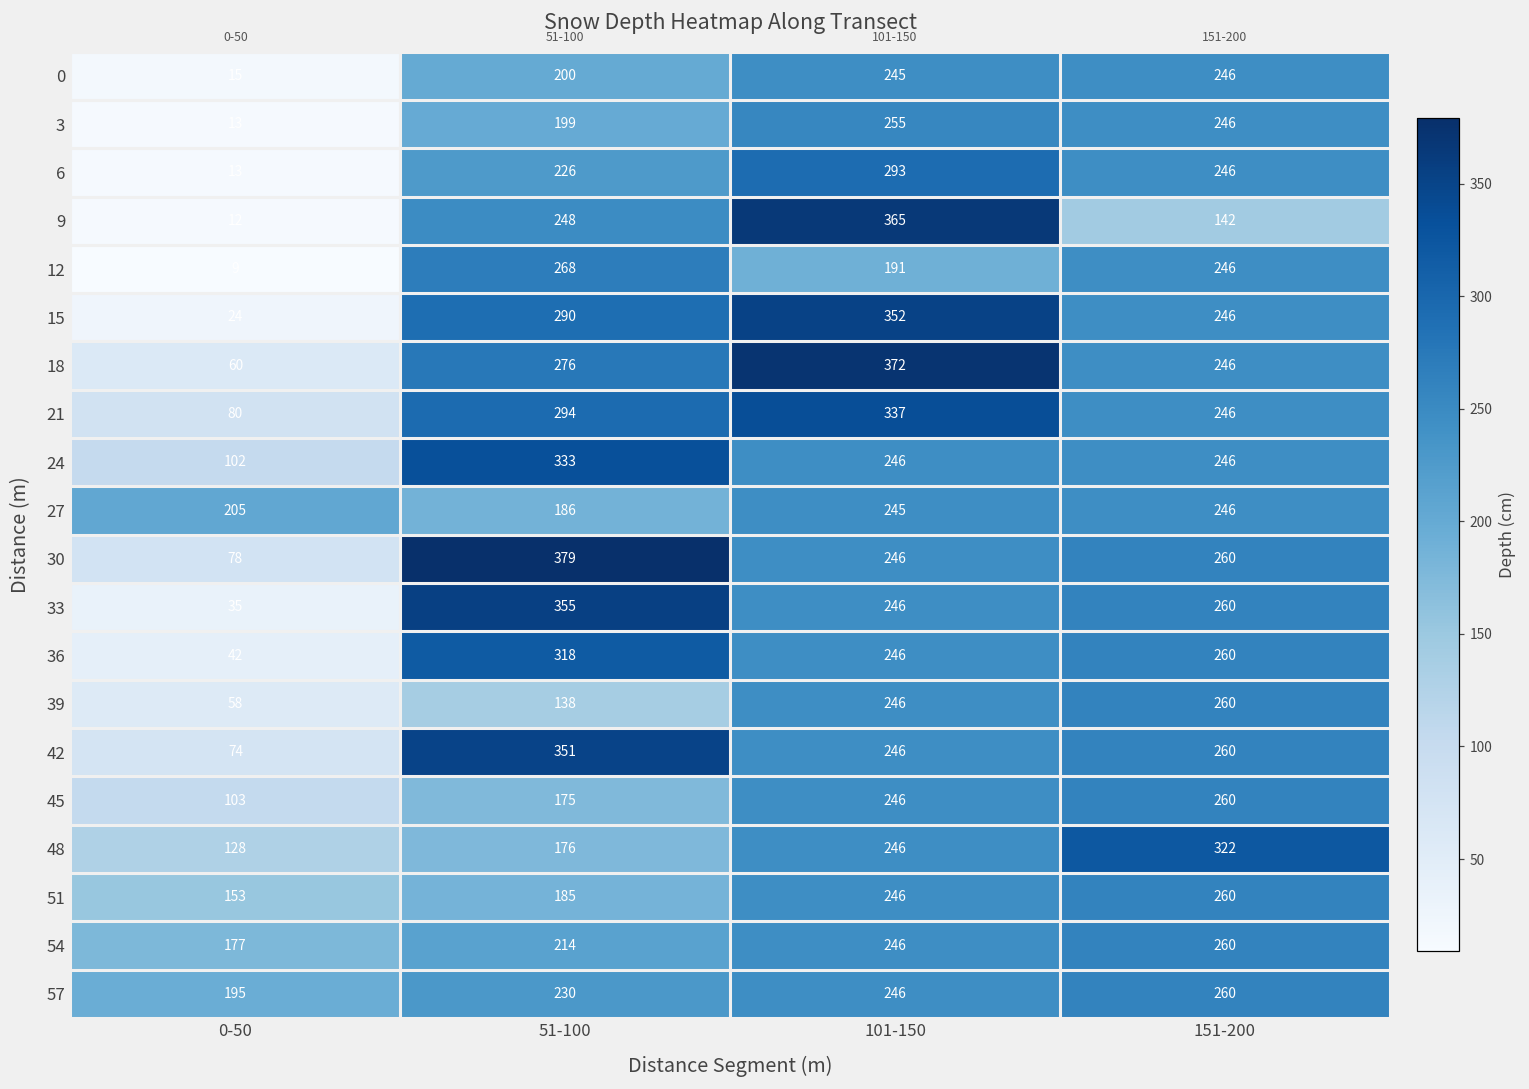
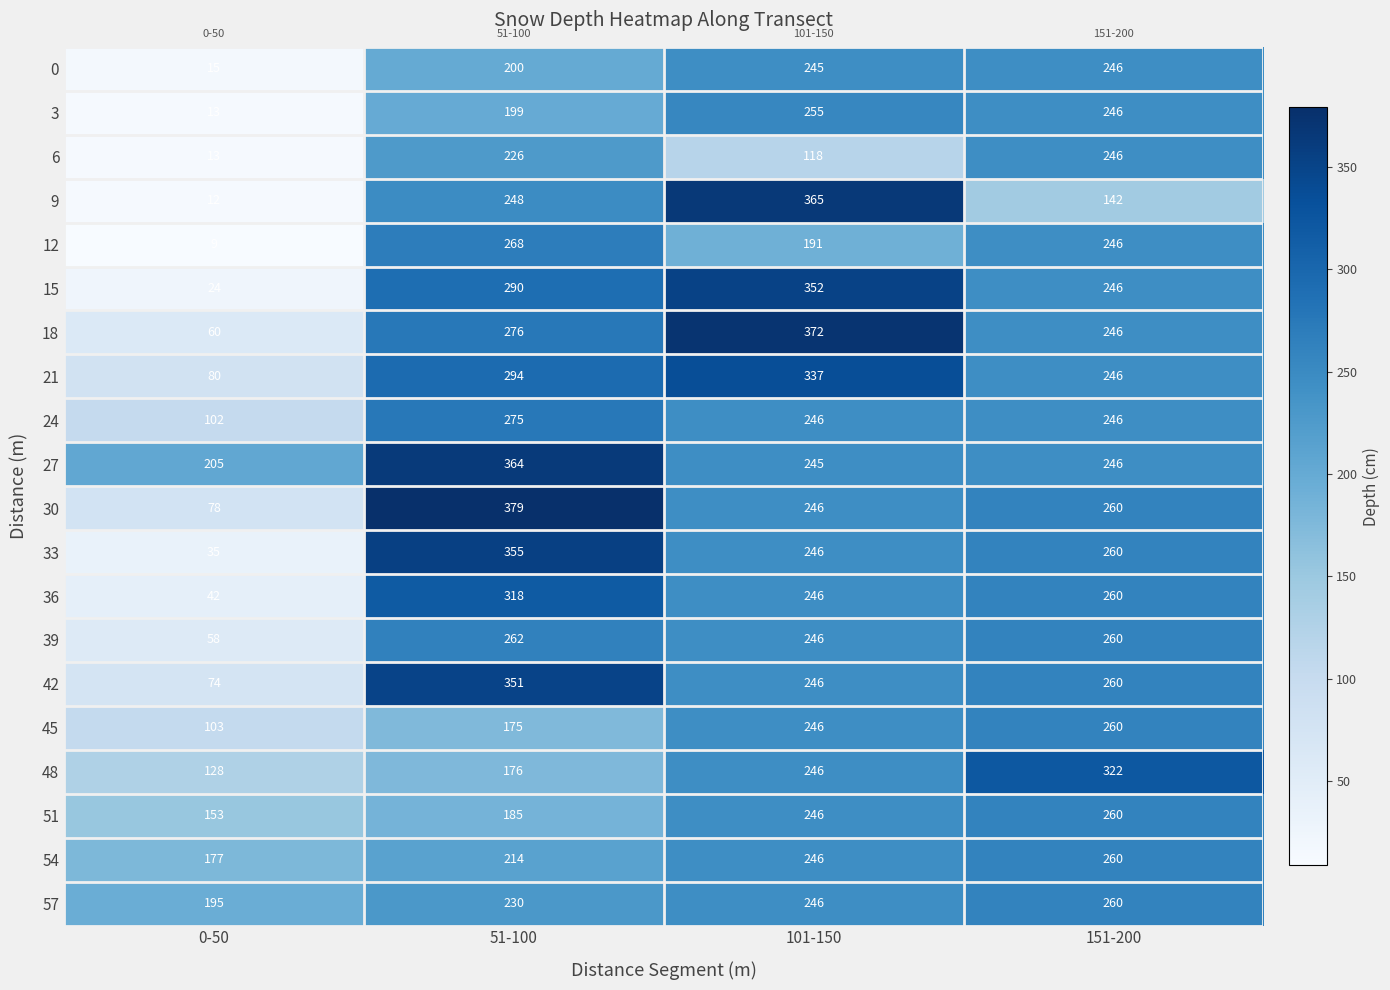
  {
    "0": {
      "51-100": 200,
      "101-150": 245,
      "151-200": 246
    },
    "3": {
      "51-100": 199,
      "101-150": 255,
      "151-200": 246
    },
    "6": {
      "51-100": 226,
-     "101-150": 293,
+     "101-150": 118,
      "151-200": 246
    },
    "9": {
      "51-100": 248,
      "101-150": 365,
      "151-200": 142
    },
    "12": {
      "51-100": 268,
      "101-150": 191,
      "151-200": 246
    },
    "15": {
      "51-100": 290,
      "101-150": 352,
      "151-200": 246
    },
    "18": {
      "51-100": 276,
      "101-150": 372,
      "151-200": 246
    },
    "21": {
      "51-100": 294,
      "101-150": 337,
      "151-200": 246
    },
    "24": {
      "0-50": 102,
-     "51-100": 333,
+     "51-100": 275,
      "101-150": 246,
      "151-200": 246
    },
    "27": {
      "0-50": 205,
-     "51-100": 186,
+     "51-100": 364,
      "101-150": 245,
      "151-200": 246
    },
    "30": {
      "51-100": 379,
      "101-150": 246,
      "151-200": 260
    },
    "33": {
      "51-100": 355,
      "101-150": 246,
      "151-200": 260
    },
    "36": {
      "51-100": 318,
      "101-150": 246,
      "151-200": 260
    },
    "39": {
-     "51-100": 138,
+     "51-100": 262,
      "101-150": 246,
      "151-200": 260
    },
    "42": {
      "51-100": 351,
      "101-150": 246,
      "151-200": 260
    },
    "45": {
      "0-50": 103,
      "51-100": 175,
      "101-150": 246,
      "151-200": 260
    },
    "48": {
      "0-50": 128,
      "51-100": 176,
      "101-150": 246,
      "151-200": 322
    },
    "51": {
      "0-50": 153,
      "51-100": 185,
      "101-150": 246,
      "151-200": 260
    },
    "54": {
      "0-50": 177,
      "51-100": 214,
      "101-150": 246,
      "151-200": 260
    },
    "57": {
      "0-50": 195,
      "51-100": 230,
      "101-150": 246,
      "151-200": 260
    }
  }
